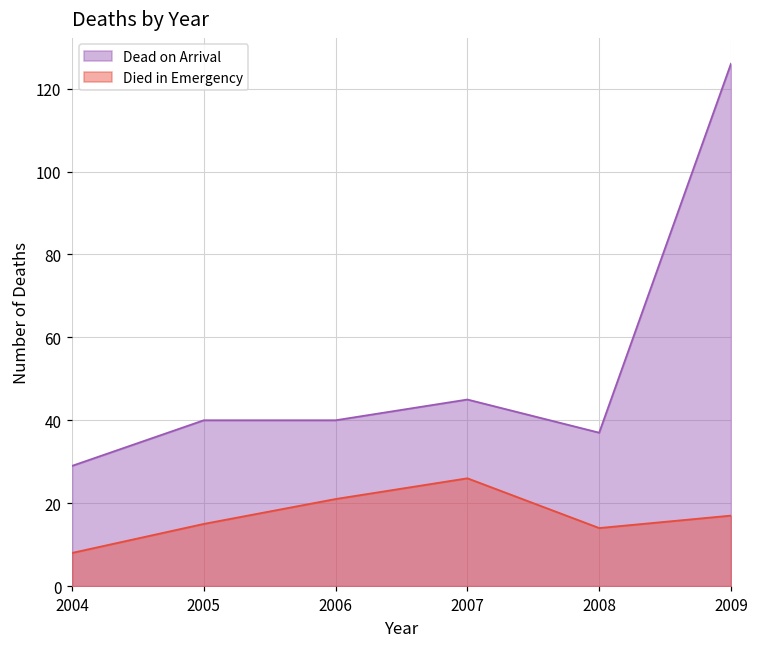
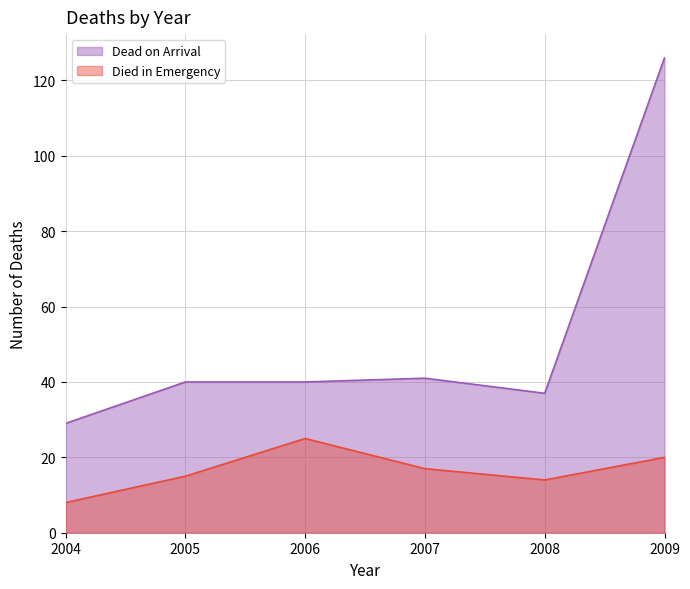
  {
    "Dead on Arrival": {
      "2004": 29,
      "2005": 40,
      "2006": 40,
-     "2007": 45,
+     "2007": 41,
      "2008": 37,
      "2009": 126
    },
    "Died in Emergency": {
      "2004": 8,
      "2005": 15,
-     "2006": 21,
-     "2007": 26,
+     "2006": 25,
+     "2007": 17,
      "2008": 14,
-     "2009": 17
+     "2009": 20
    }
  }
